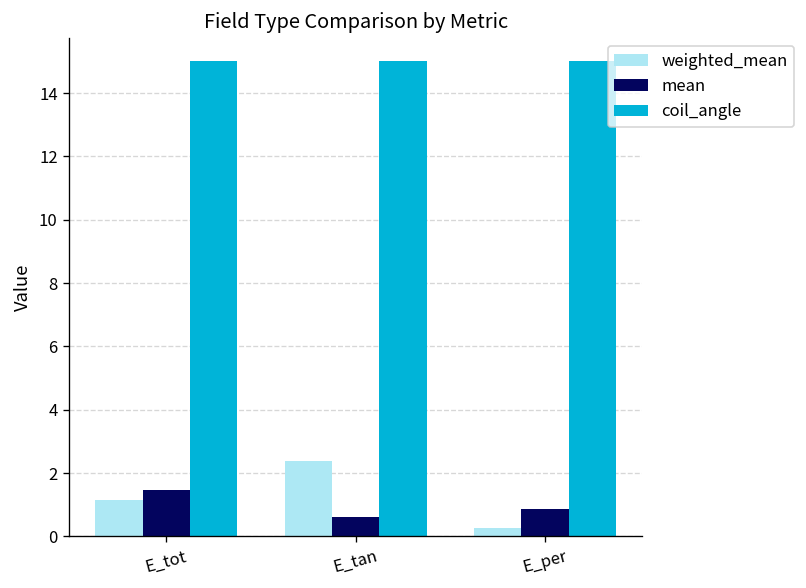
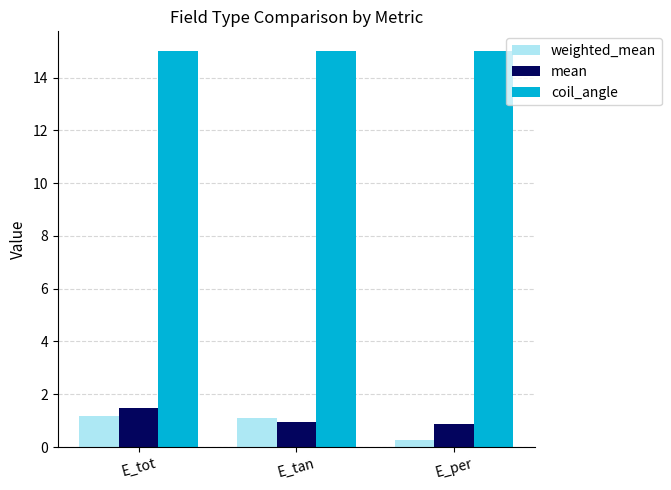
  {
    "weighted_mean": {
      "E_tot": 1.2,
-     "E_tan": 2.4,
+     "E_tan": 1.1,
      "E_per": 0.3
    },
    "mean": {
      "E_tot": 1.5,
-     "E_tan": 0.6,
+     "E_tan": 0.9,
      "E_per": 0.9
    },
    "coil_angle": {
      "E_tot": 15.0,
      "E_tan": 15.0,
      "E_per": 15.0
    }
  }
